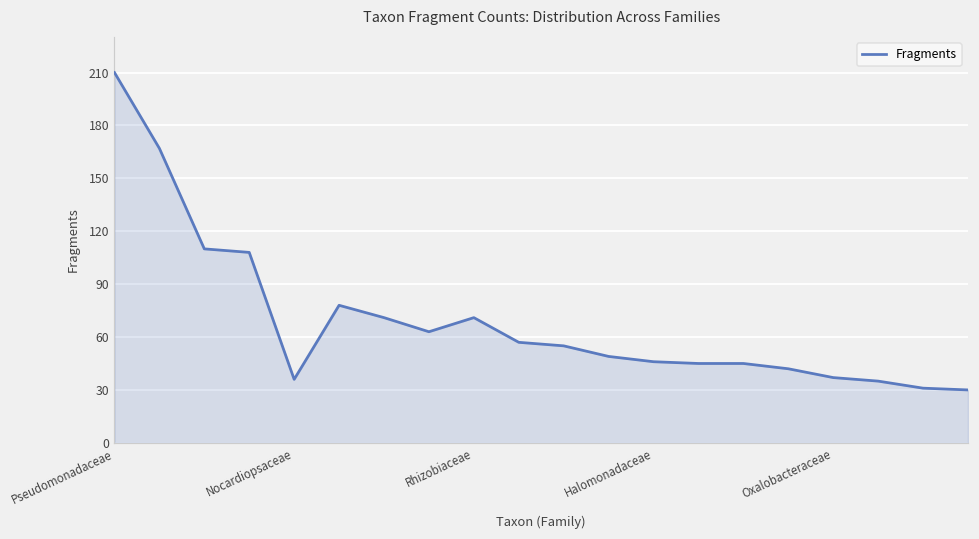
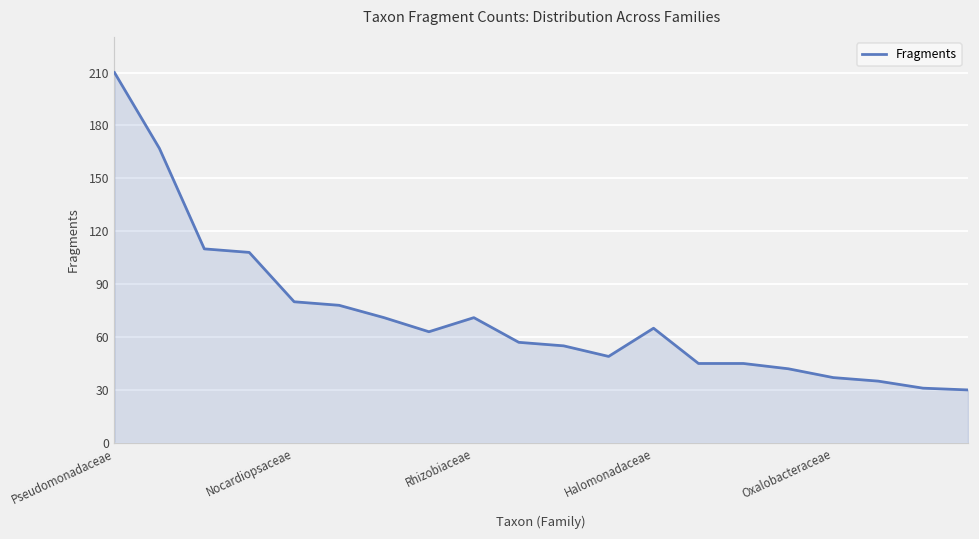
  {
    "Pseudomonadaceae": 210,
-   "Nocardiopsaceae": 36,
+   "Nocardiopsaceae": 80,
    "Rhizobiaceae": 71,
-   "Halomonadaceae": 46,
+   "Halomonadaceae": 65,
    "Oxalobacteraceae": 37
  }
